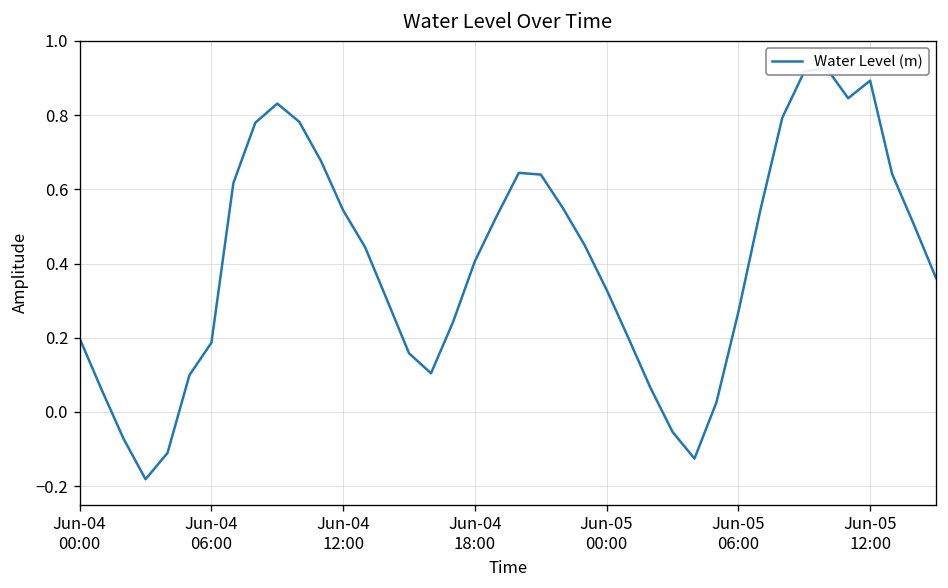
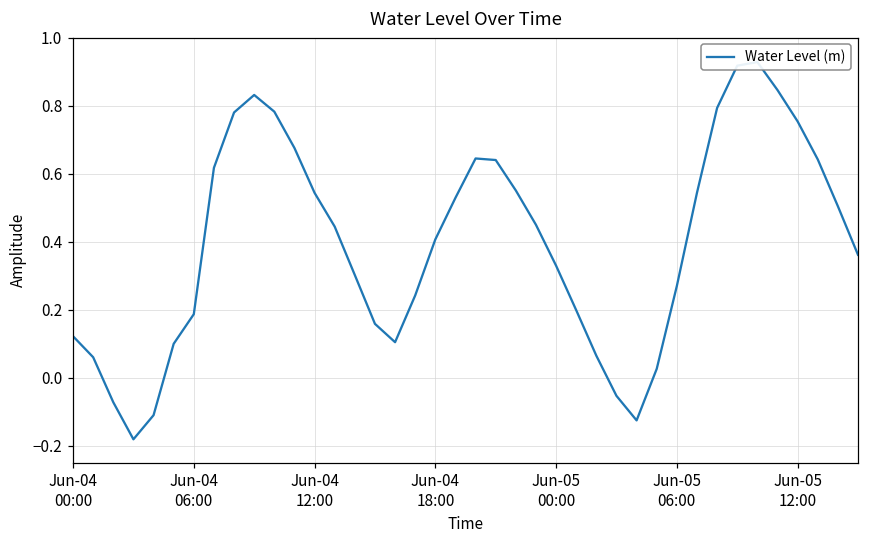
  {
-   "Jun-04 00:00": 0.20,
+   "Jun-04 00:00": 0.12,
    "Jun-04 06:00": 0.19,
    "Jun-04 12:00": 0.54,
    "Jun-04 18:00": 0.41,
    "Jun-05 00:00": 0.33,
    "Jun-05 06:00": 0.27,
-   "Jun-05 12:00": 0.89
+   "Jun-05 12:00": 0.75
  }
